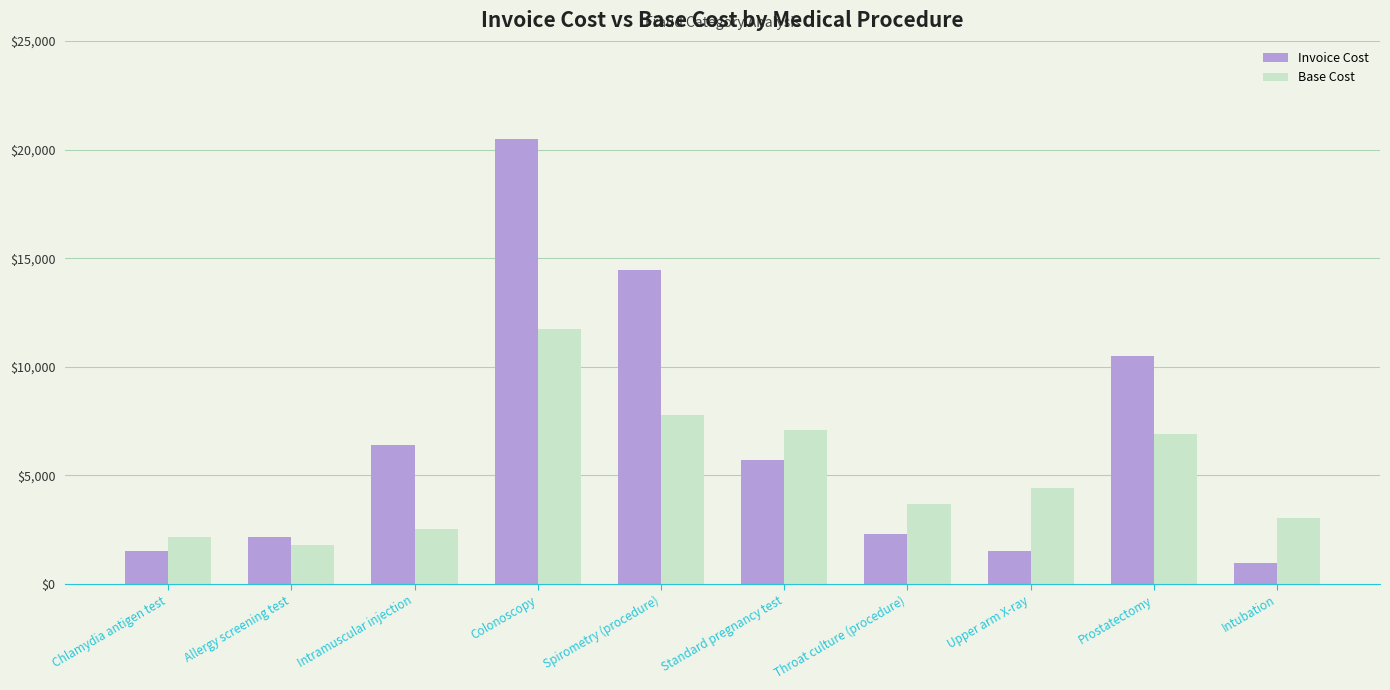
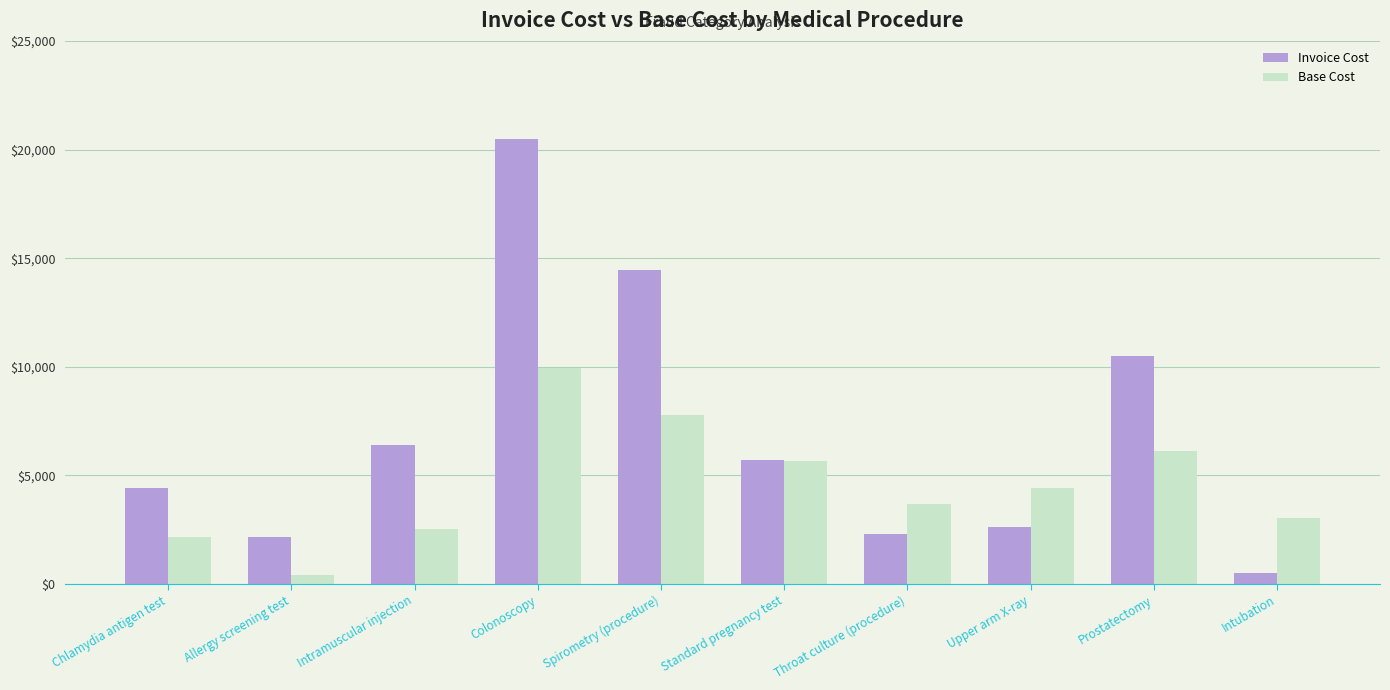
  {
    "Invoice Cost": {
-     "Chlamydia antigen test": "$1,500",
+     "Chlamydia antigen test": "$4,400",
      "Allergy screening test": "$2,100",
      "Intramuscular injection": "$6,400",
      "Colonoscopy": "$20,500",
      "Spirometry (procedure)": "$14,500",
      "Standard pregnancy test": "$5,700",
      "Throat culture (procedure)": "$2,300",
-     "Upper arm X-ray": "$1,500",
+     "Upper arm X-ray": "$2,600",
      "Prostatectomy": "$10,500",
-     "Intubation": "$1,000"
+     "Intubation": "$500"
    },
    "Base Cost": {
      "Chlamydia antigen test": "$2,200",
-     "Allergy screening test": "$1,800",
+     "Allergy screening test": "$400",
      "Intramuscular injection": "$2,500",
-     "Colonoscopy": "$11,700",
+     "Colonoscopy": "$9,900",
      "Spirometry (procedure)": "$7,800",
-     "Standard pregnancy test": "$7,100",
+     "Standard pregnancy test": "$5,700",
      "Throat culture (procedure)": "$3,700",
      "Upper arm X-ray": "$4,400",
-     "Prostatectomy": "$6,900",
+     "Prostatectomy": "$6,100",
      "Intubation": "$3,000"
    }
  }
